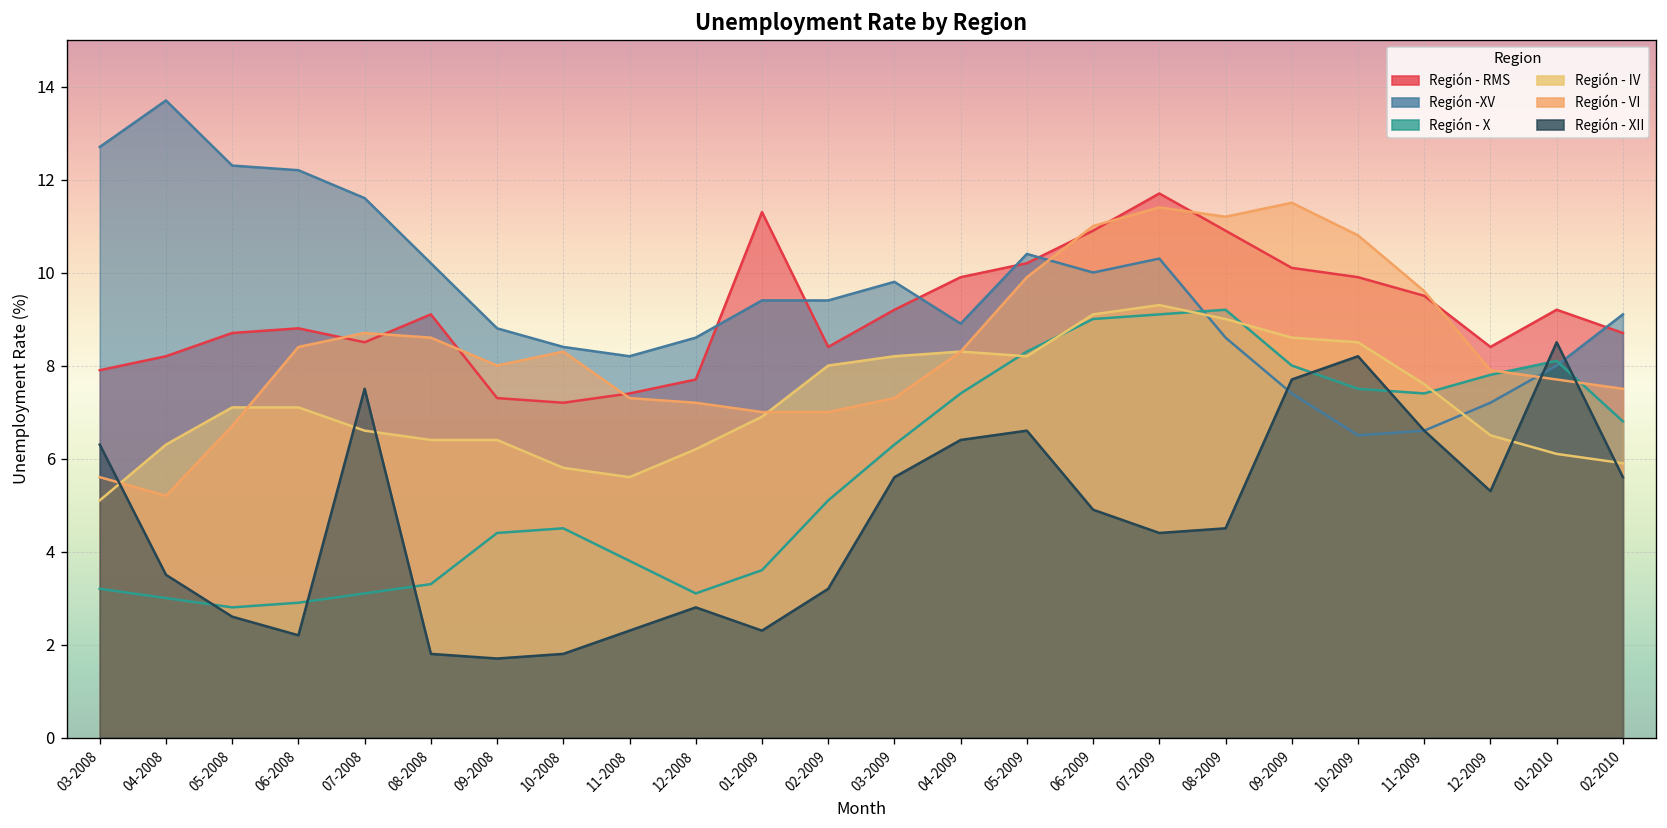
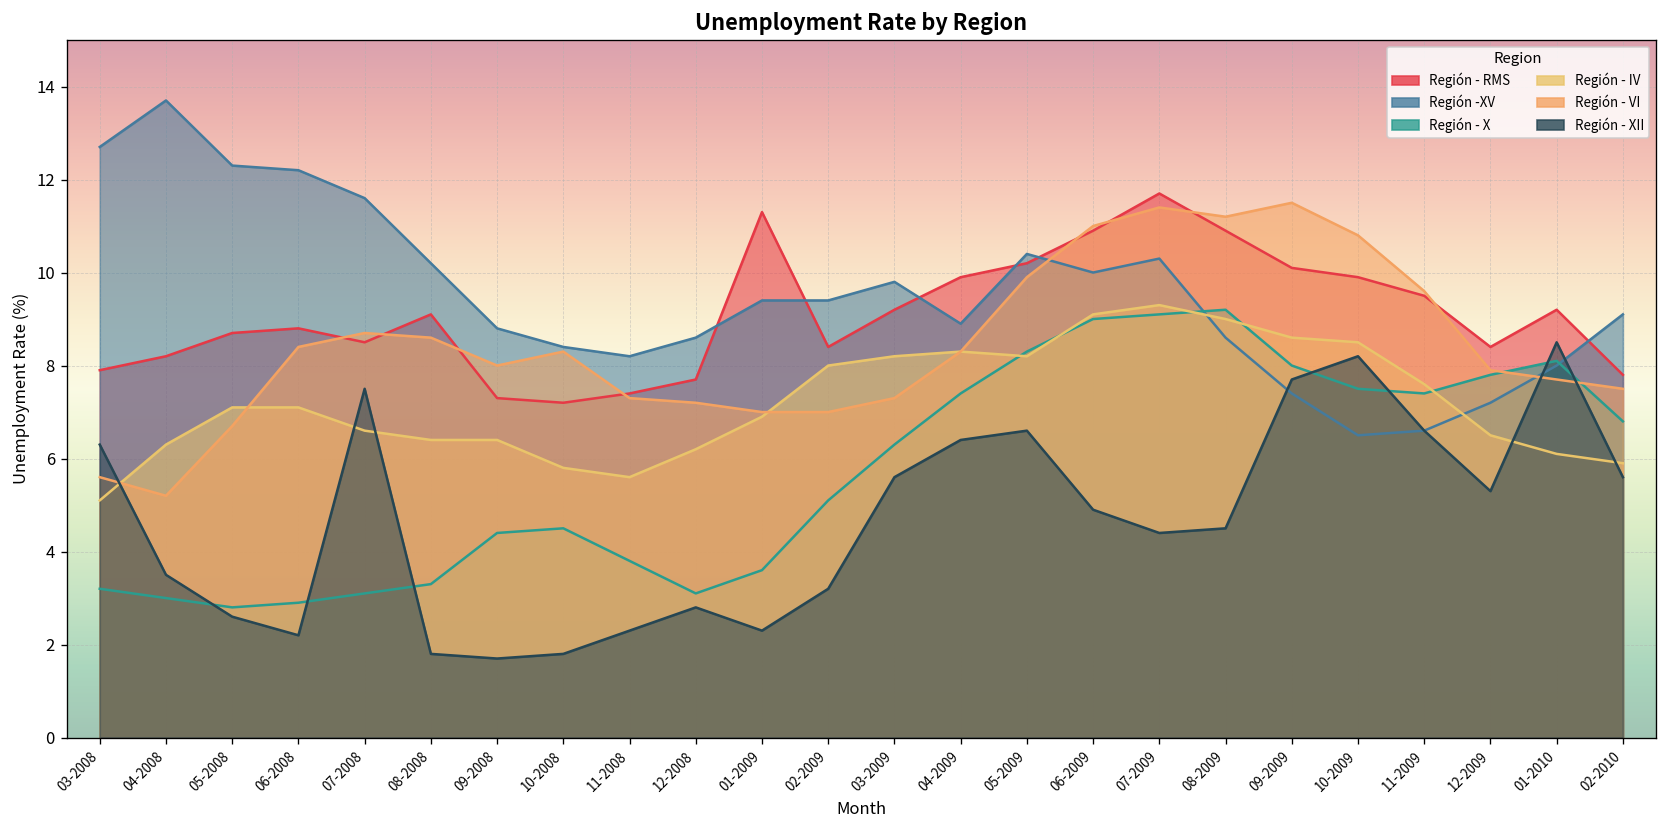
  {
    "Región - RMS": {
      "03-2008": 7.9,
      "04-2008": 8.2,
      "05-2008": 8.7,
      "06-2008": 8.8,
      "07-2008": 8.5,
      "08-2008": 9.1,
      "09-2008": 7.3,
      "10-2008": 7.2,
      "11-2008": 7.4,
      "12-2008": 7.7,
      "01-2009": 11.3,
      "02-2009": 8.4,
      "03-2009": 9.2,
      "04-2009": 9.9,
      "05-2009": 10.2,
      "06-2009": 10.9,
      "07-2009": 11.7,
      "08-2009": 10.9,
      "09-2009": 10.1,
      "10-2009": 9.9,
      "11-2009": 9.5,
      "12-2009": 8.4,
      "01-2010": 9.2,
-     "02-2010": 8.7
+     "02-2010": 7.8
    },
    "Región - XII": {
      "03-2008": 6.3,
      "04-2008": 3.5,
      "05-2008": 2.6,
      "06-2008": 2.2,
      "07-2008": 7.5,
      "08-2008": 1.8,
      "09-2008": 1.7,
      "10-2008": 1.8,
      "11-2008": 2.3,
      "12-2008": 2.8,
      "01-2009": 2.3,
      "02-2009": 3.2,
      "03-2009": 5.6,
      "04-2009": 6.4,
      "05-2009": 6.6,
      "06-2009": 4.9,
      "07-2009": 4.4,
      "08-2009": 4.5,
      "09-2009": 7.7,
      "10-2009": 8.2,
      "12-2009": 5.3,
      "01-2010": 8.5,
      "02-2010": 5.6
    }
  }
